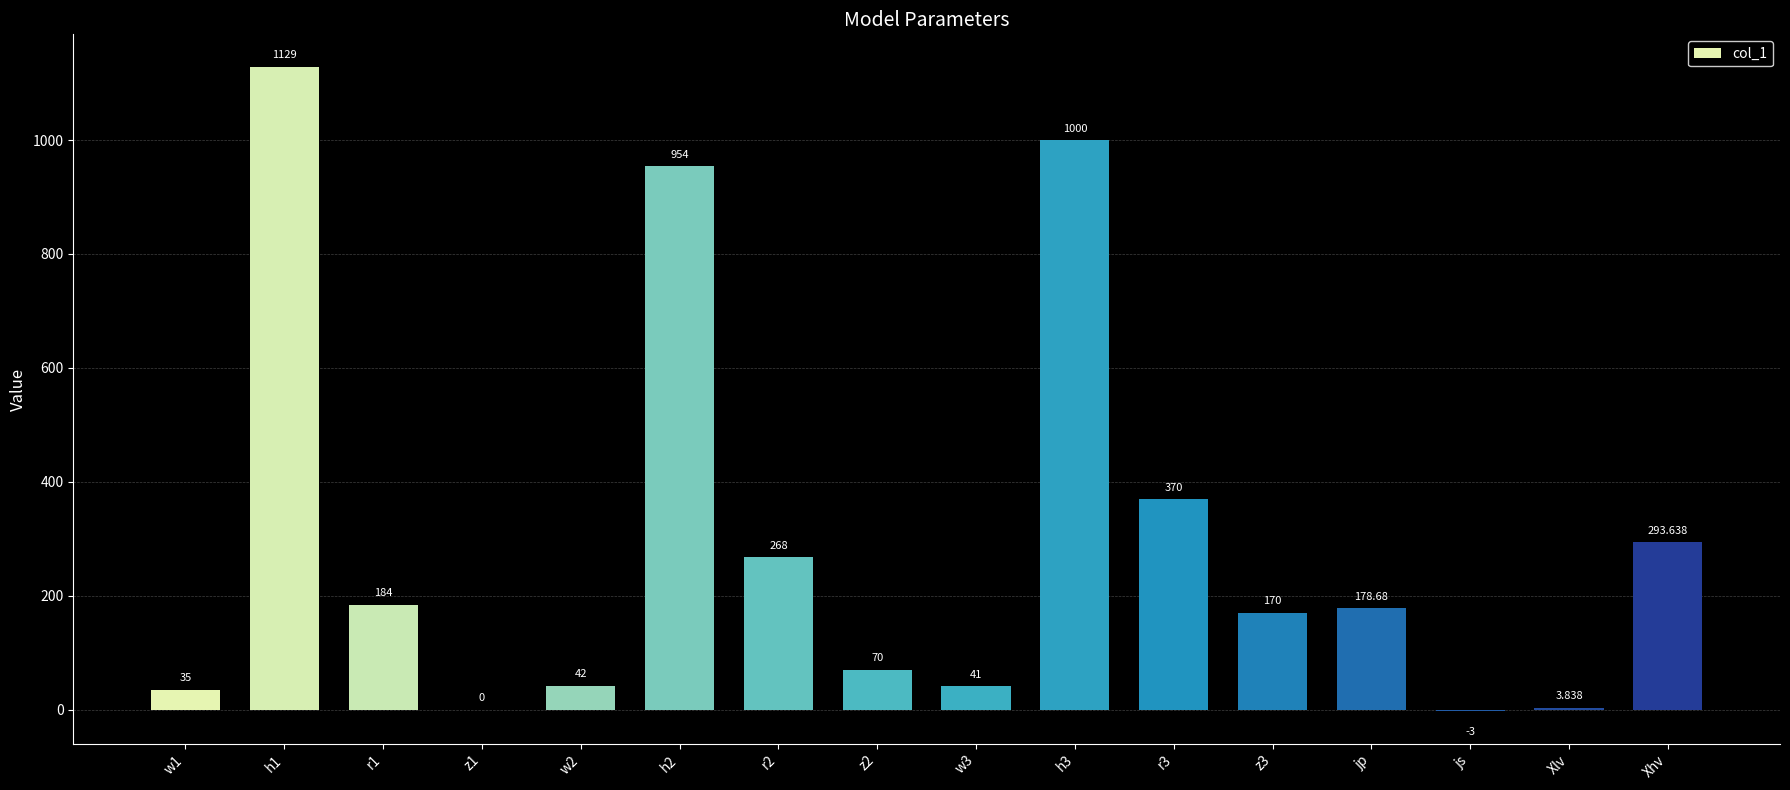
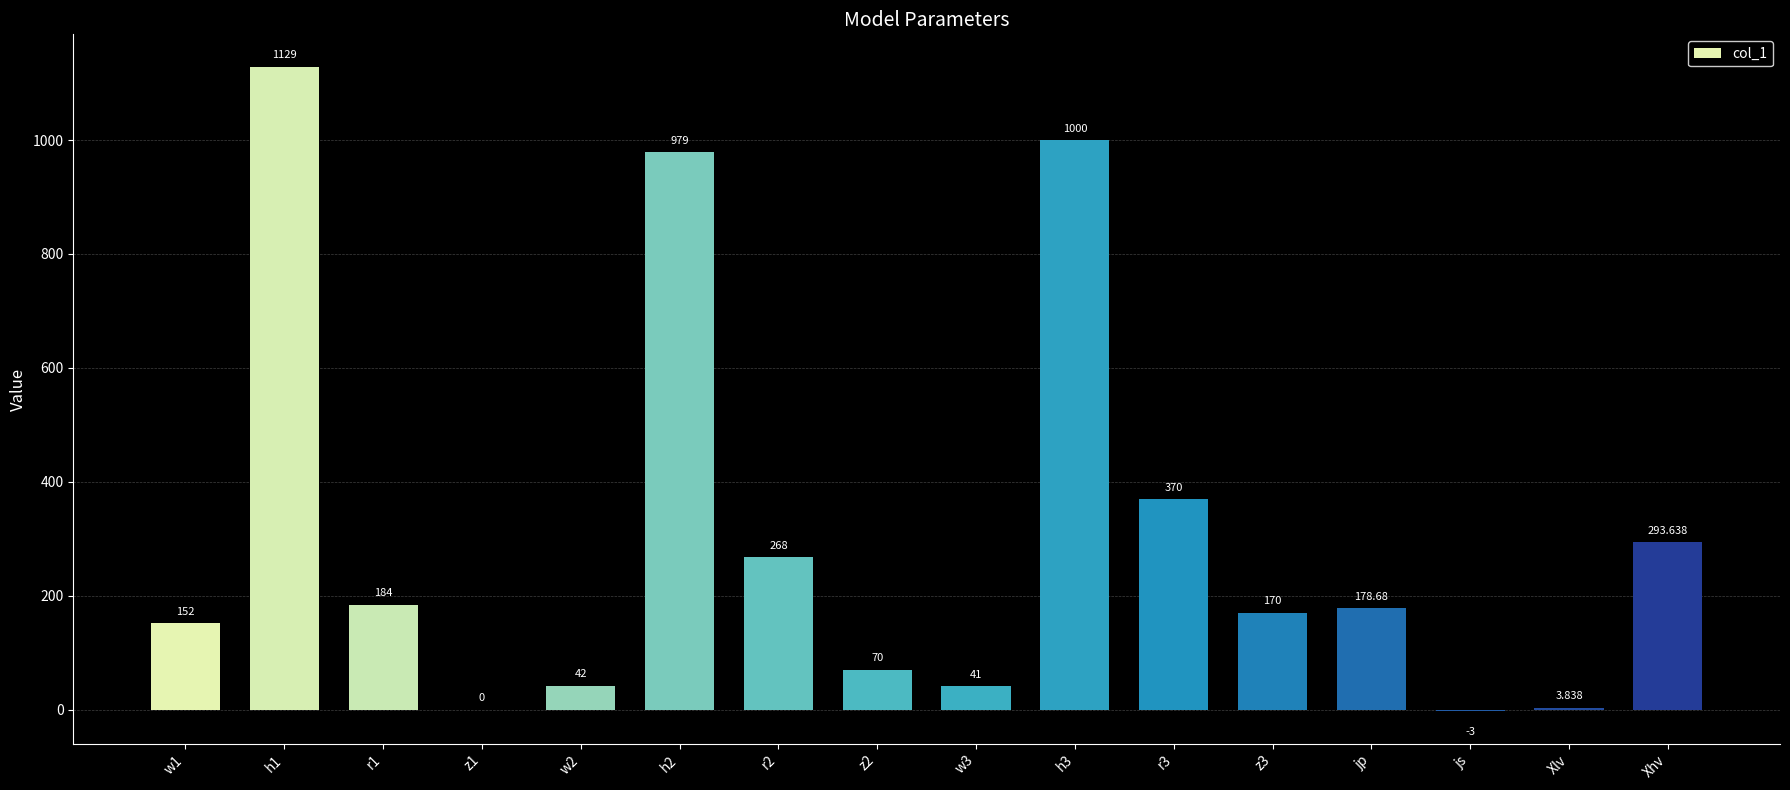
  {
-   "w1": 35,
+   "w1": 152,
    "h1": 1129,
    "r1": 184,
    "z1": 0,
    "w2": 42,
-   "h2": 954,
+   "h2": 979,
    "r2": 268,
    "z2": 70,
    "w3": 41,
    "h3": 1000,
    "r3": 370,
    "z3": 170,
    "jp": 178.68,
    "js": -3,
    "Xlv": 3.838,
    "Xhv": 293.638
  }
